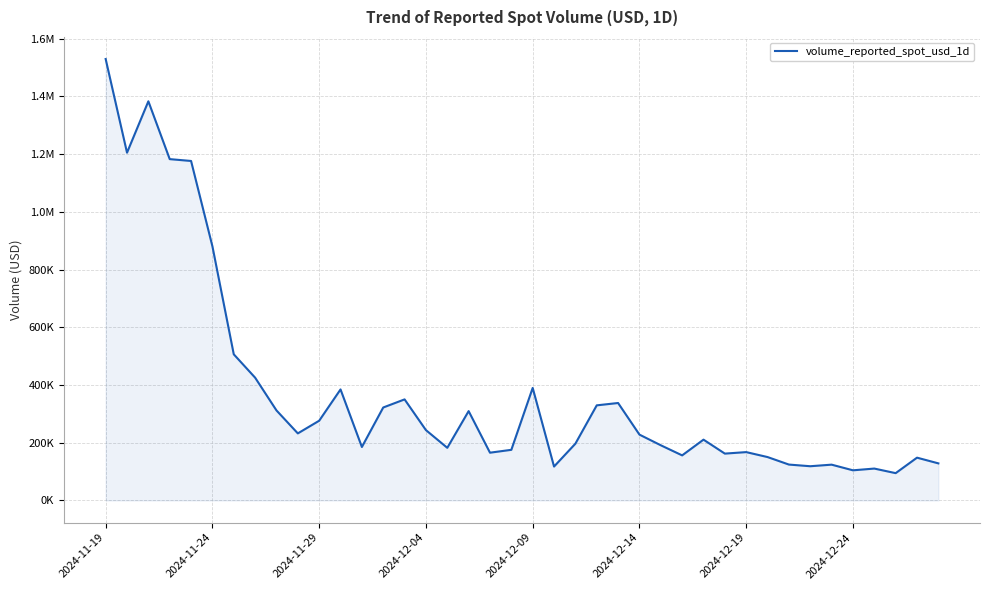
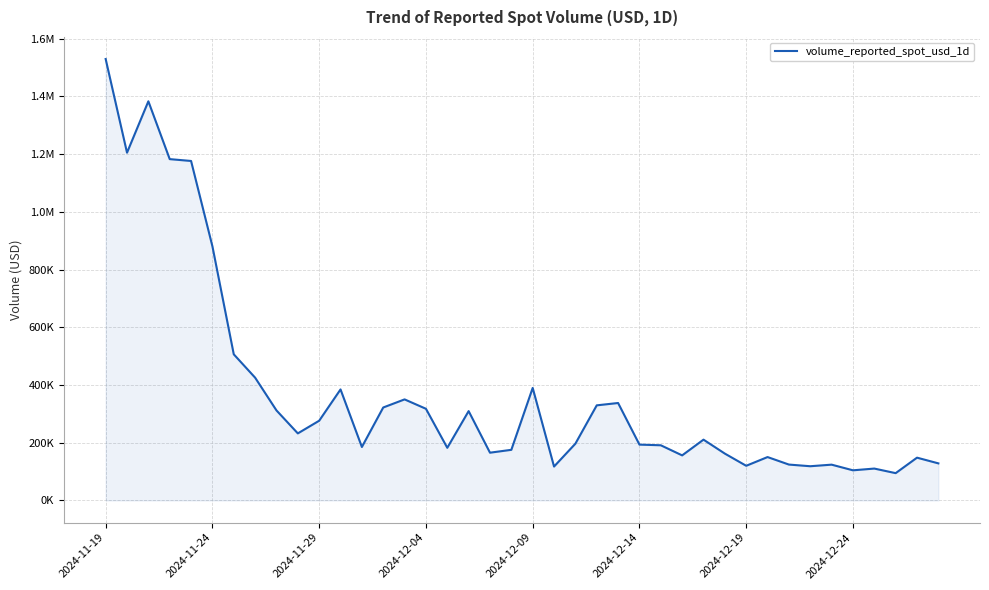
  {
    "2024-11-19": 1530000,
    "2024-11-24": 880000,
    "2024-11-29": 280000,
-   "2024-12-04": 240000,
+   "2024-12-04": 320000,
    "2024-12-09": 390000,
-   "2024-12-14": 230000,
-   "2024-12-19": 170000,
+   "2024-12-14": 190000,
+   "2024-12-19": 120000,
    "2024-12-24": 100000
  }
